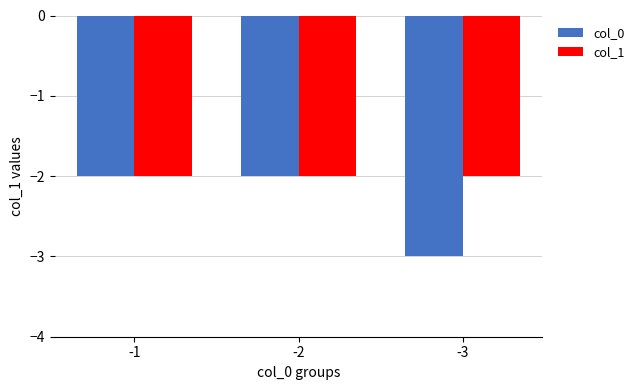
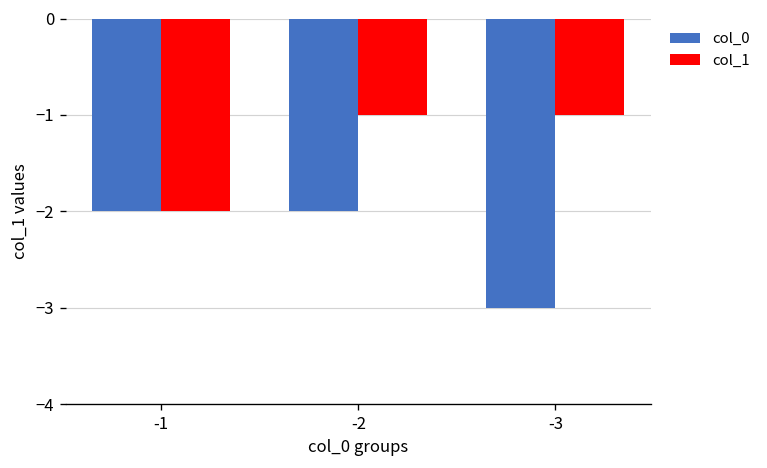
  {
    "col_0": {
      "-1": -2,
      "-2": -2,
      "-3": -3
    },
    "col_1": {
      "-1": -2,
-     "-2": -2,
-     "-3": -2
+     "-2": -1,
+     "-3": -1
    }
  }
